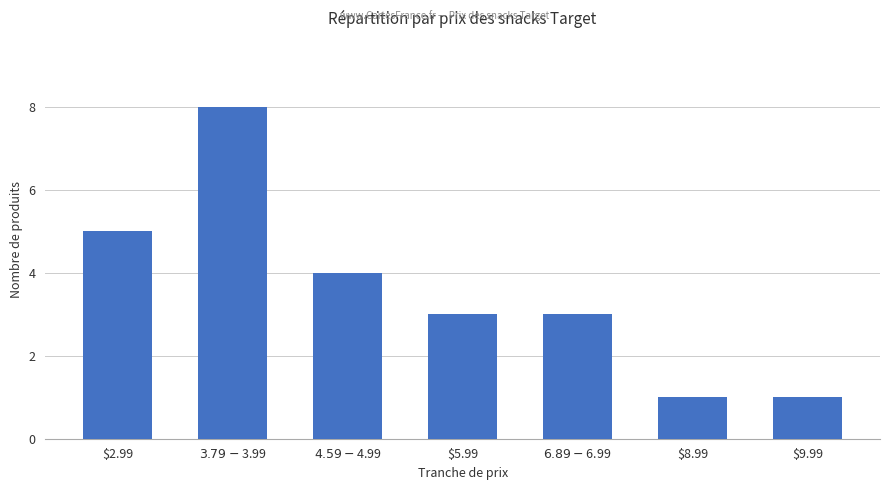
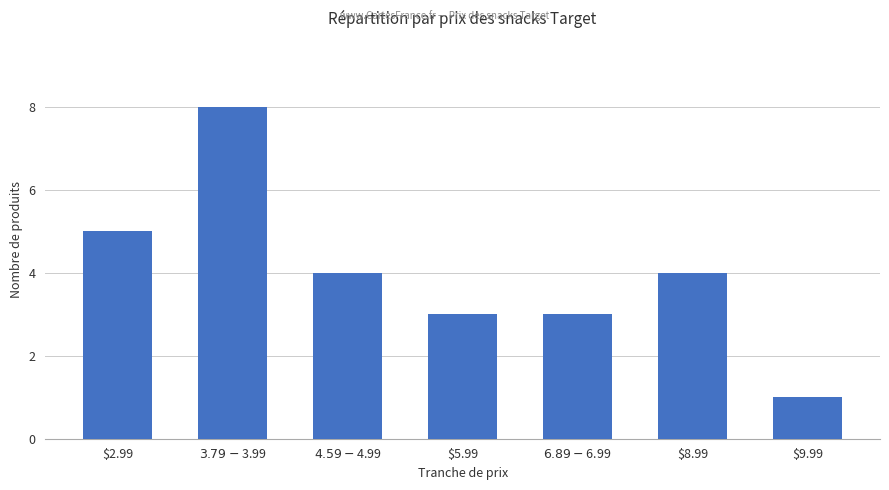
  {
    "$2.99": 5,
    "$5.99": 3,
-   "$8.99": 1,
+   "$8.99": 4,
    "$9.99": 1
  }
